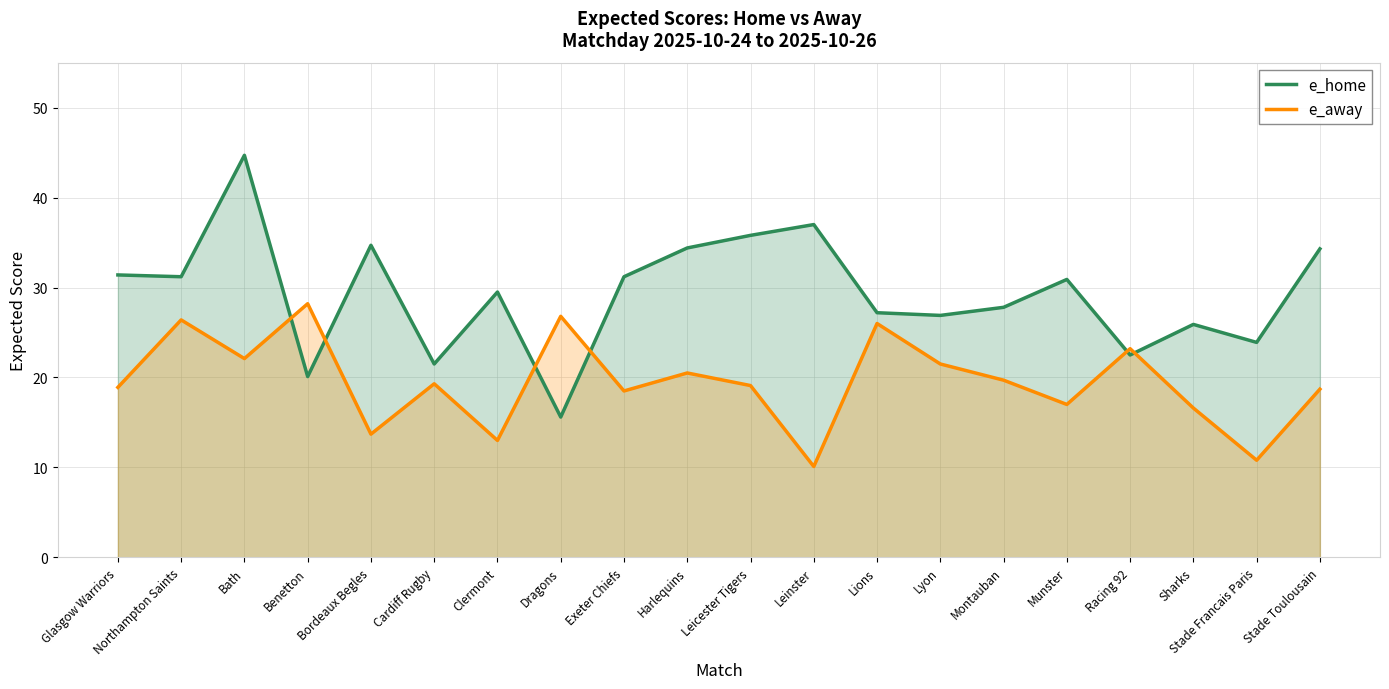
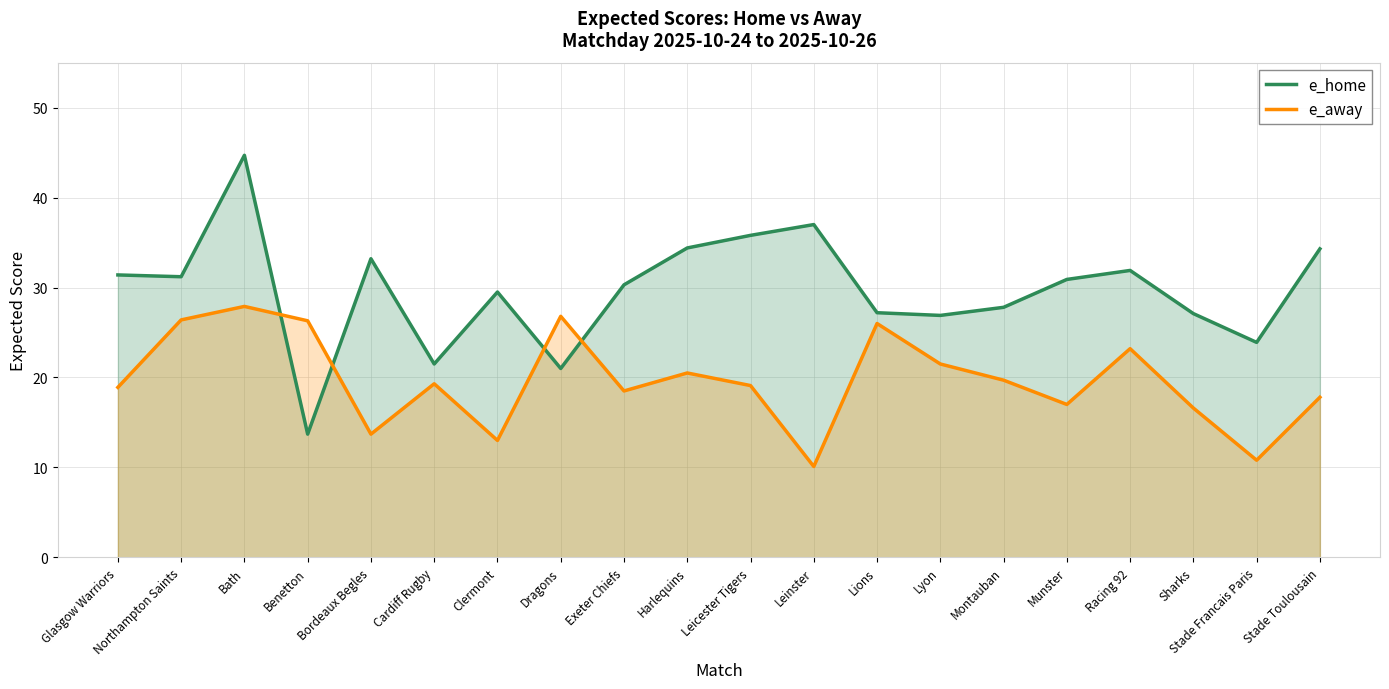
  {
    "e_home": {
      "Glasgow Warriors": 31,
      "Northampton Saints": 31,
      "Bath": 45,
-     "Benetton": 20,
-     "Bordeaux Begles": 35,
+     "Benetton": 14,
+     "Bordeaux Begles": 33,
      "Cardiff Rugby": 22,
      "Clermont": 30,
-     "Dragons": 16,
-     "Exeter Chiefs": 31,
+     "Dragons": 21,
+     "Exeter Chiefs": 30,
      "Harlequins": 34,
      "Leicester Tigers": 36,
      "Leinster": 37,
      "Lions": 27,
      "Lyon": 27,
      "Montauban": 28,
      "Munster": 31,
-     "Racing 92": 23,
-     "Sharks": 26,
+     "Racing 92": 32,
+     "Sharks": 27,
      "Stade Francais Paris": 24,
      "Stade Toulousain": 34
    },
    "e_away": {
      "Glasgow Warriors": 19,
      "Northampton Saints": 26,
-     "Bath": 22,
-     "Benetton": 28,
+     "Bath": 28,
+     "Benetton": 26,
      "Bordeaux Begles": 14,
      "Cardiff Rugby": 19,
      "Clermont": 13,
      "Dragons": 27,
      "Exeter Chiefs": 19,
      "Harlequins": 21,
      "Leicester Tigers": 19,
      "Leinster": 10,
      "Lions": 26,
      "Lyon": 22,
      "Montauban": 20,
      "Munster": 17,
      "Racing 92": 23,
      "Sharks": 17,
      "Stade Francais Paris": 11,
-     "Stade Toulousain": 19
+     "Stade Toulousain": 18
    }
  }
